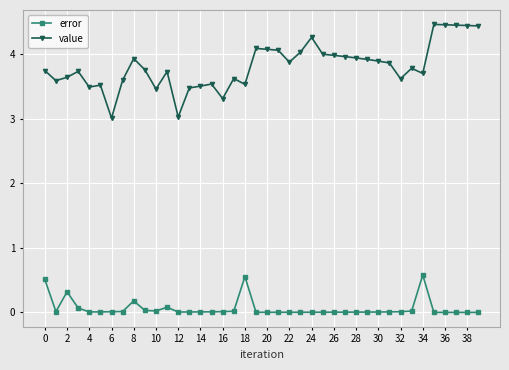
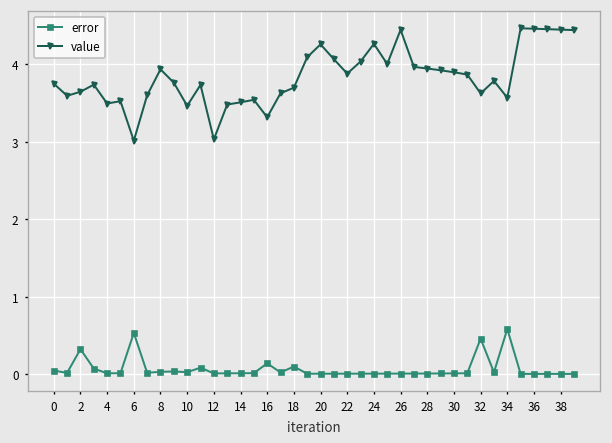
  {
    "error": {
-     "0": 0.5,
+     "0": 0.0,
      "2": 0.3,
      "4": 0.0,
-     "6": 0.0,
-     "8": 0.2,
+     "6": 0.5,
+     "8": 0.0,
      "10": 0.0,
      "12": 0.0,
      "14": 0.0,
-     "16": 0.0,
-     "18": 0.6,
+     "16": 0.1,
+     "18": 0.1,
      "20": 0.0,
      "22": 0.0,
      "24": 0.0,
      "26": 0.0,
      "28": 0.0,
      "30": 0.0,
-     "32": 0.0,
+     "32": 0.5,
      "34": 0.6,
      "36": 0.0,
      "38": 0.0
    },
    "value": {
      "0": 3.8,
      "2": 3.6,
      "4": 3.5,
      "6": 3.0,
      "8": 3.9,
      "10": 3.5,
      "12": 3.0,
      "14": 3.5,
      "16": 3.3,
-     "18": 3.5,
-     "20": 4.1,
+     "18": 3.7,
+     "20": 4.3,
      "22": 3.9,
      "24": 4.3,
-     "26": 4.0,
+     "26": 4.4,
      "28": 3.9,
      "30": 3.9,
      "32": 3.6,
-     "34": 3.7,
+     "34": 3.6,
      "36": 4.5,
      "38": 4.4
    }
  }
